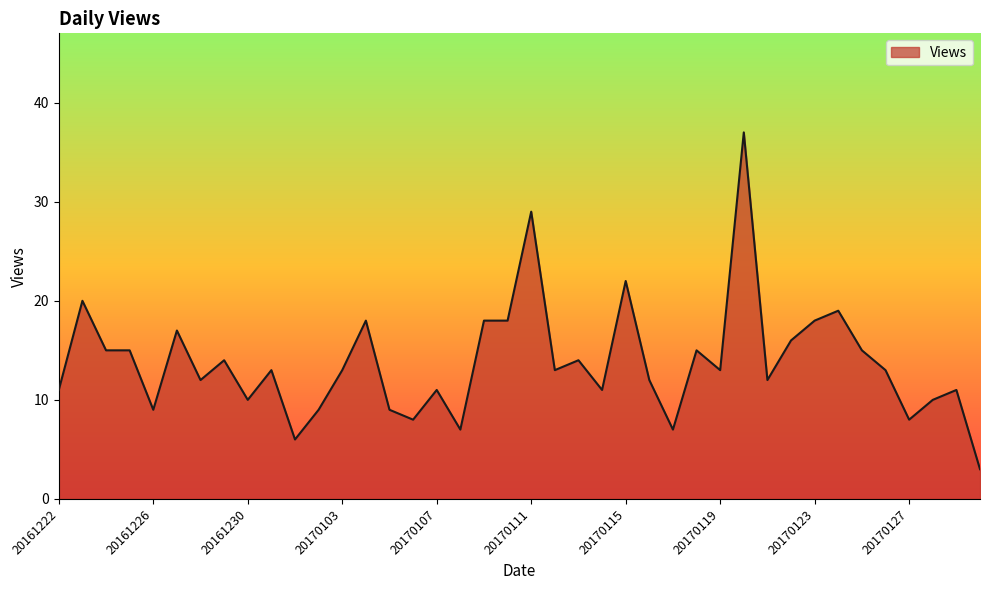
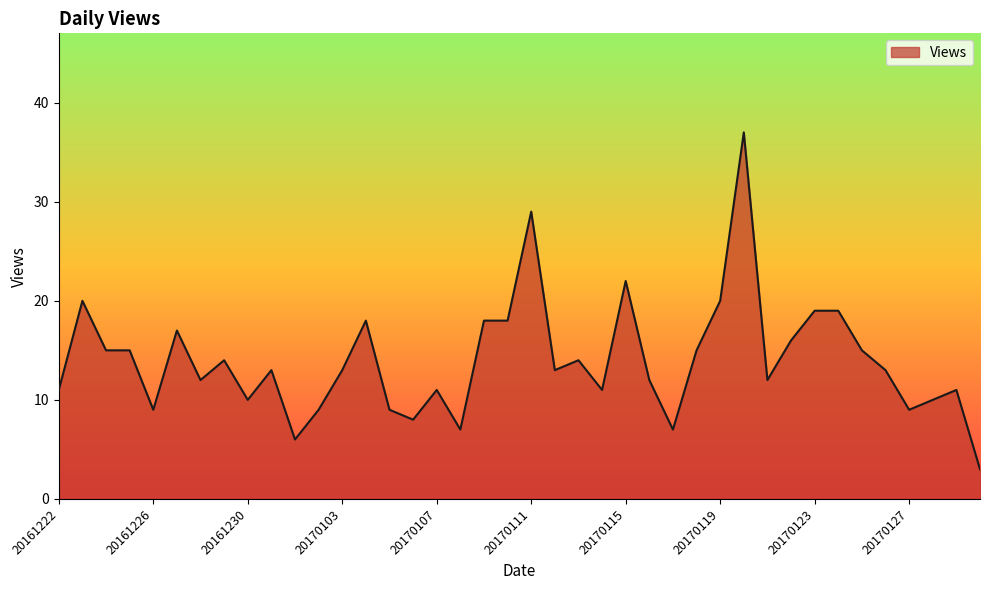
  {
    "20161222": 11,
    "20161226": 9,
    "20161230": 10,
    "20170103": 13,
    "20170107": 11,
    "20170111": 29,
    "20170115": 22,
-   "20170119": 13,
-   "20170123": 18,
-   "20170127": 8
+   "20170119": 20,
+   "20170123": 19,
+   "20170127": 9
  }
